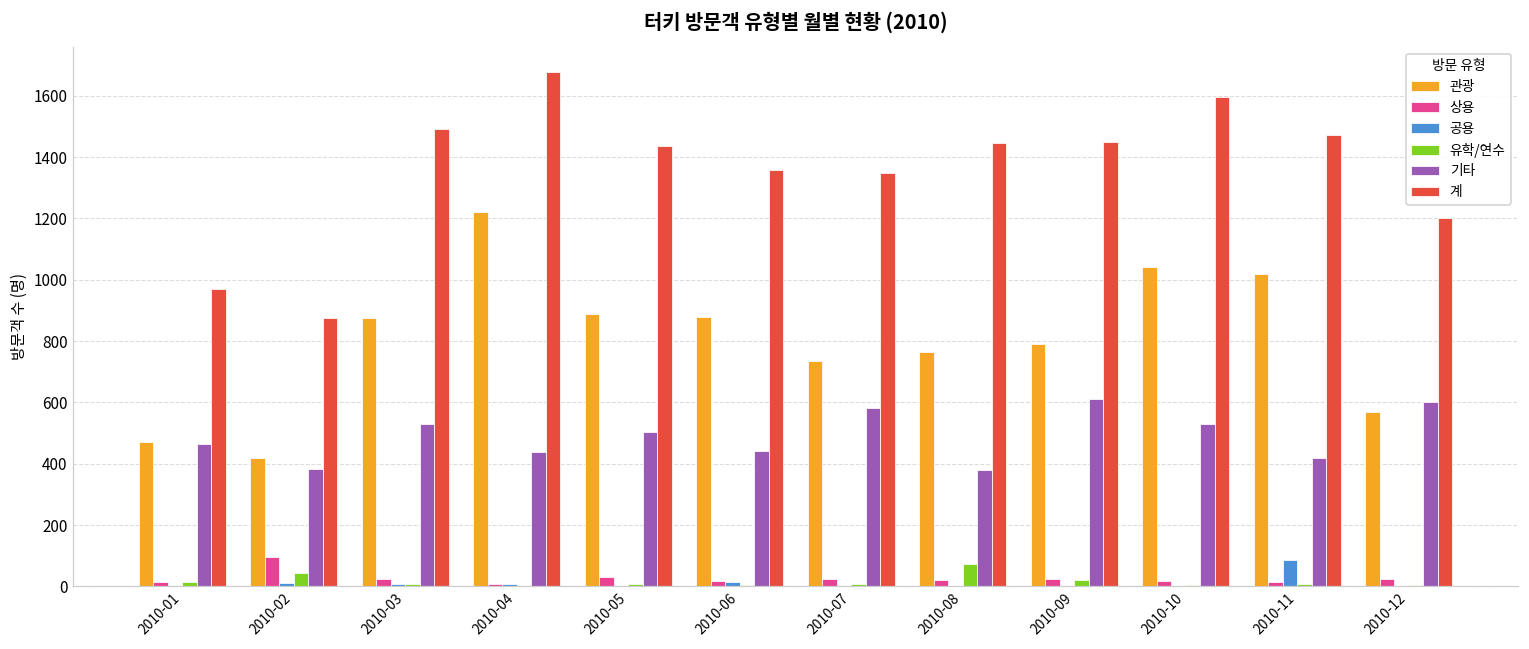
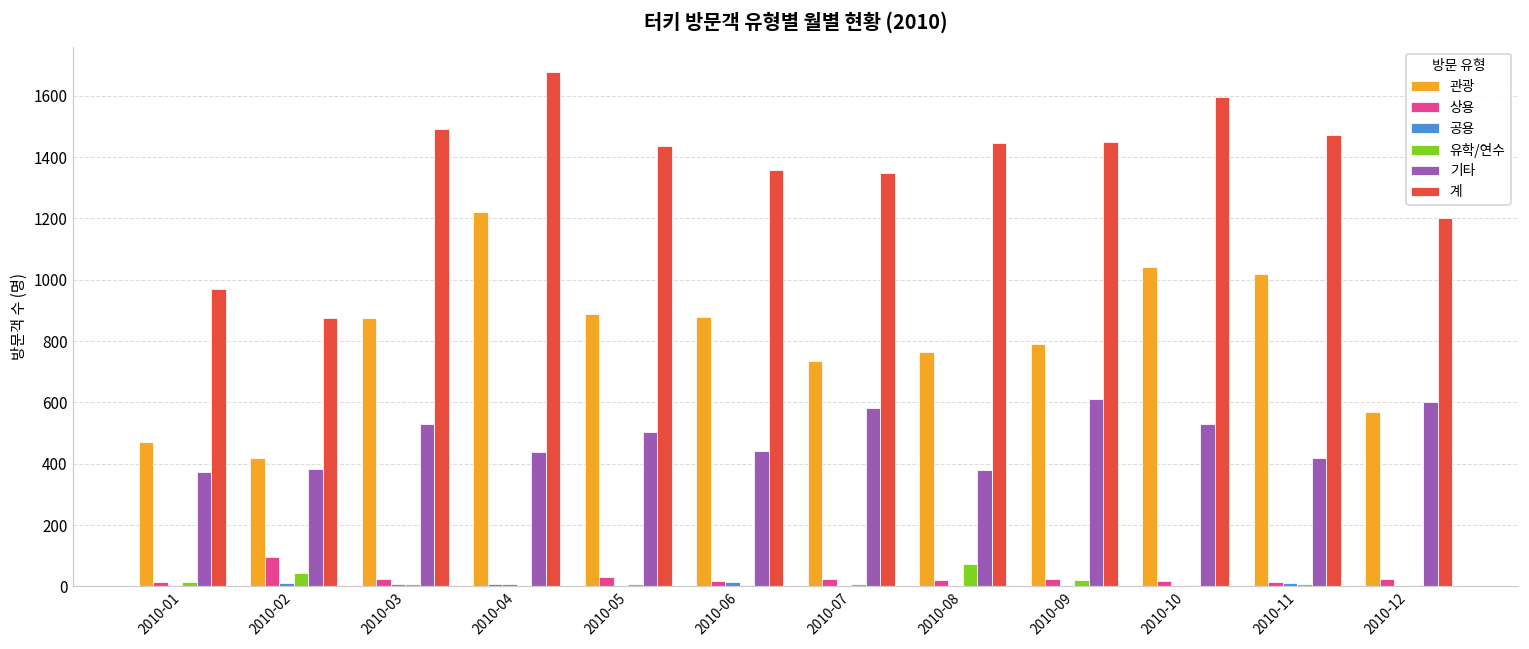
  {
    "관광": {
      "2010-01": 470,
      "2010-02": 420,
      "2010-03": 880,
      "2010-04": 1220,
      "2010-05": 890,
      "2010-06": 880,
      "2010-07": 740,
      "2010-08": 760,
      "2010-09": 790,
      "2010-10": 1040,
      "2010-11": 1020,
      "2010-12": 570
    },
    "상용": {
      "2010-01": 20,
      "2010-02": 100,
      "2010-03": 20,
      "2010-05": 30,
      "2010-06": 20,
      "2010-07": 20,
      "2010-08": 20,
      "2010-09": 20,
      "2010-10": 20,
      "2010-11": 10,
      "2010-12": 20
    },
    "공용": {
      "2010-02": 10,
      "2010-03": 10,
      "2010-06": 20,
-     "2010-11": 90
+     "2010-11": 10
    },
    "유학/연수": {
      "2010-01": 20,
      "2010-02": 40,
      "2010-08": 70,
      "2010-09": 20
    },
    "기타": {
-     "2010-01": 470,
+     "2010-01": 370,
      "2010-02": 380,
      "2010-03": 530,
      "2010-04": 440,
      "2010-05": 510,
      "2010-06": 440,
      "2010-07": 580,
      "2010-08": 380,
      "2010-09": 610,
      "2010-10": 530,
      "2010-11": 420,
      "2010-12": 600
    },
    "계": {
      "2010-01": 970,
      "2010-02": 870,
      "2010-03": 1490,
      "2010-04": 1680,
      "2010-05": 1440,
      "2010-06": 1360,
      "2010-07": 1350,
      "2010-08": 1450,
      "2010-09": 1450,
      "2010-10": 1600,
      "2010-11": 1470,
      "2010-12": 1200
    }
  }
